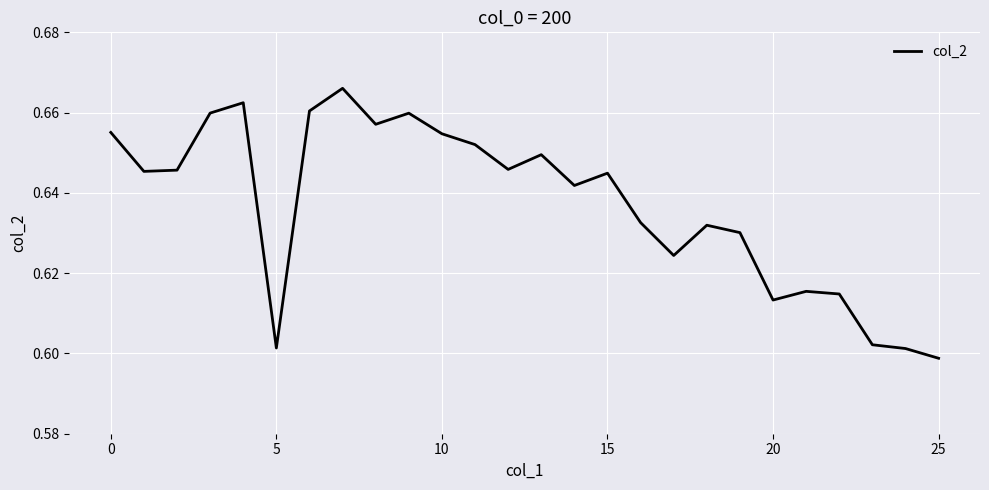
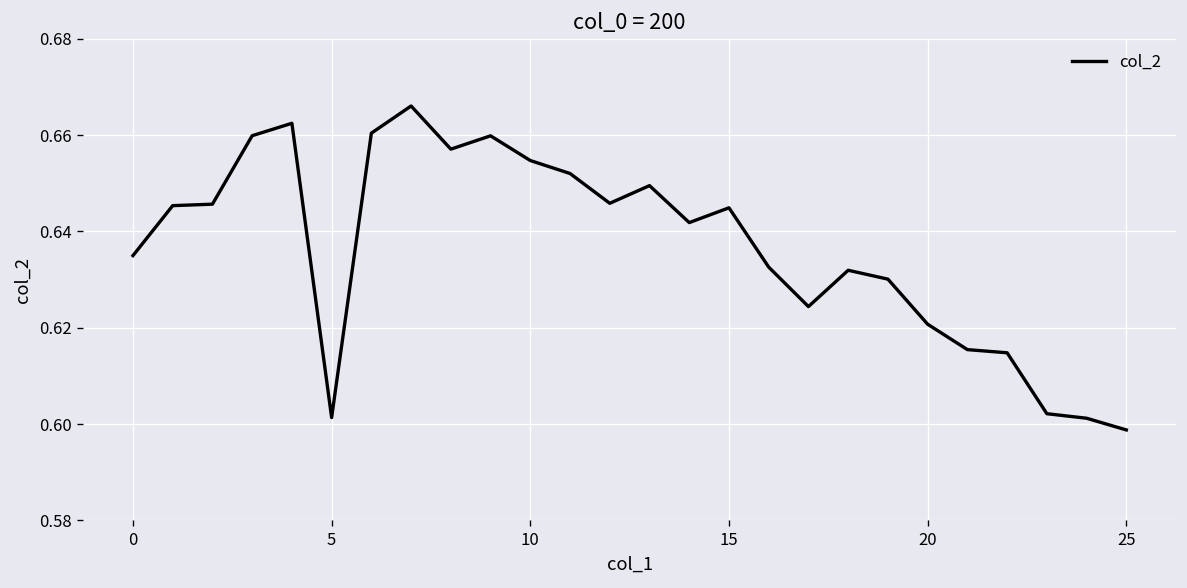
  {
-   "0": 0.655,
+   "0": 0.635,
    "5": 0.601,
    "10": 0.655,
    "15": 0.645,
-   "20": 0.613,
+   "20": 0.621,
    "25": 0.599
  }
